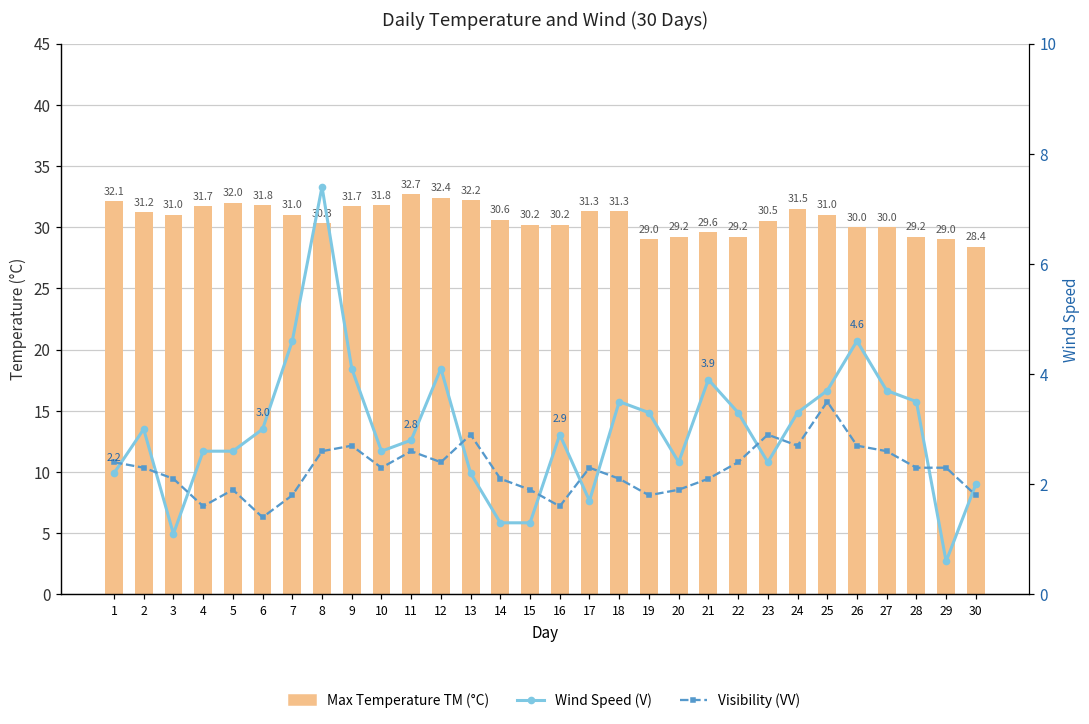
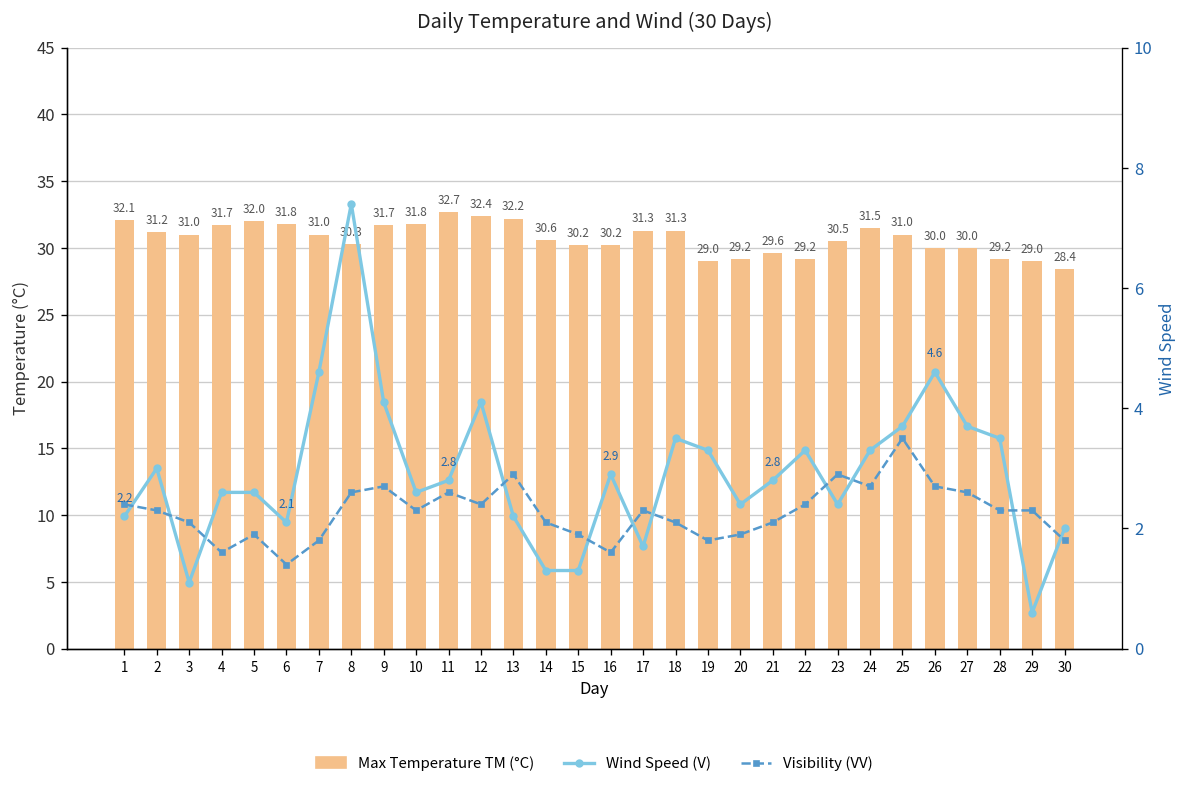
  {
    "Wind Speed (V)": {
-     "6": 3.0,
+     "6": 2.1,
      "11": 2.8,
      "16": 2.9,
-     "21": 3.9,
+     "21": 2.8,
      "26": 4.6
    }
  }
